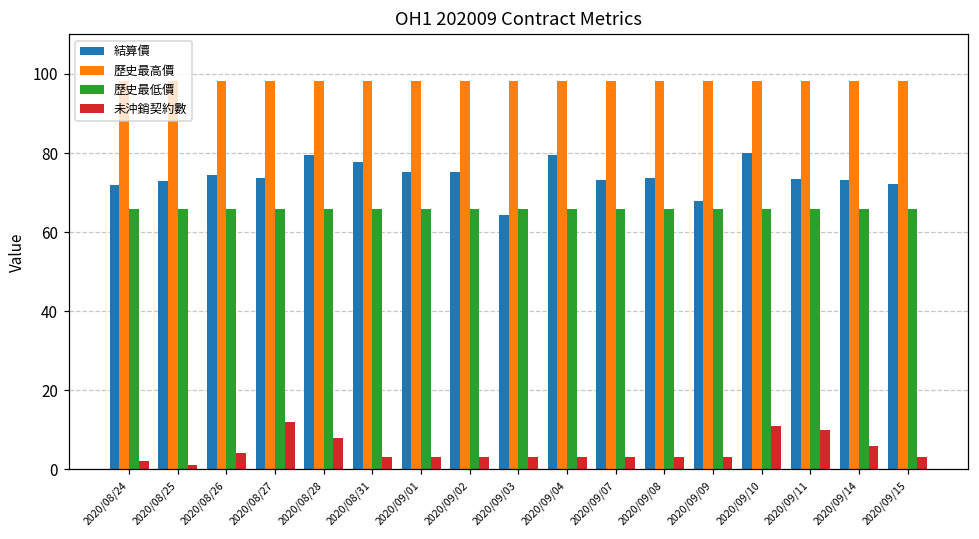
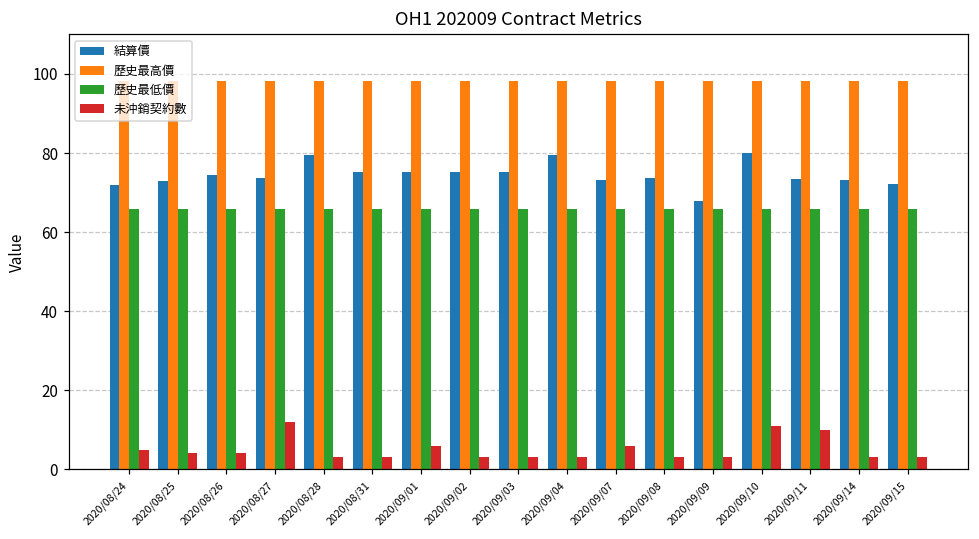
  {
    "結算價": {
      "2020/08/24": 72,
      "2020/08/25": 73,
      "2020/08/26": 75,
      "2020/08/27": 74,
      "2020/08/28": 79,
-     "2020/08/31": 78,
+     "2020/08/31": 75,
      "2020/09/01": 75,
      "2020/09/02": 75,
-     "2020/09/03": 64,
+     "2020/09/03": 75,
      "2020/09/04": 80,
      "2020/09/07": 73,
      "2020/09/08": 74,
      "2020/09/09": 68,
      "2020/09/10": 80,
      "2020/09/11": 74,
      "2020/09/14": 73,
      "2020/09/15": 72
    },
    "歷史最高價": {
      "2020/08/26": 98,
      "2020/08/27": 98,
      "2020/08/28": 98,
      "2020/08/31": 98,
      "2020/09/01": 98,
      "2020/09/02": 98,
      "2020/09/03": 98,
      "2020/09/04": 98,
      "2020/09/07": 98,
      "2020/09/08": 98,
      "2020/09/09": 98,
      "2020/09/10": 98,
      "2020/09/11": 98,
      "2020/09/14": 98,
      "2020/09/15": 98
    },
    "歷史最低價": {
      "2020/08/24": 66,
      "2020/08/25": 66,
      "2020/08/26": 66,
      "2020/08/27": 66,
      "2020/08/28": 66,
      "2020/08/31": 66,
      "2020/09/01": 66,
      "2020/09/02": 66,
      "2020/09/03": 66,
      "2020/09/04": 66,
      "2020/09/07": 66,
      "2020/09/08": 66,
      "2020/09/09": 66,
      "2020/09/10": 66,
      "2020/09/11": 66,
      "2020/09/14": 66,
      "2020/09/15": 66
    },
    "未沖銷契約數": {
-     "2020/08/24": 2,
-     "2020/08/25": 1,
+     "2020/08/24": 5,
+     "2020/08/25": 4,
      "2020/08/26": 4,
      "2020/08/27": 12,
-     "2020/08/28": 8,
+     "2020/08/28": 3,
      "2020/08/31": 3,
-     "2020/09/01": 3,
+     "2020/09/01": 6,
      "2020/09/02": 3,
      "2020/09/03": 3,
      "2020/09/04": 3,
-     "2020/09/07": 3,
+     "2020/09/07": 6,
      "2020/09/08": 3,
      "2020/09/09": 3,
      "2020/09/10": 11,
      "2020/09/11": 10,
-     "2020/09/14": 6,
+     "2020/09/14": 3,
      "2020/09/15": 3
    }
  }
